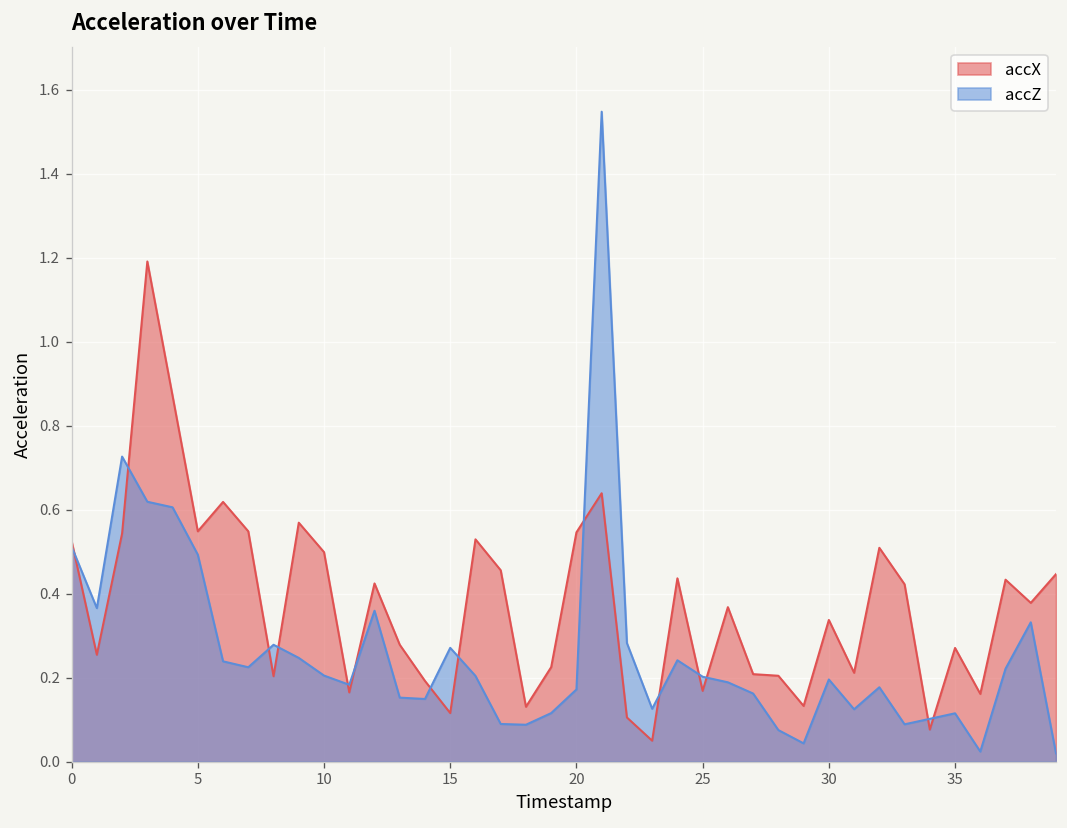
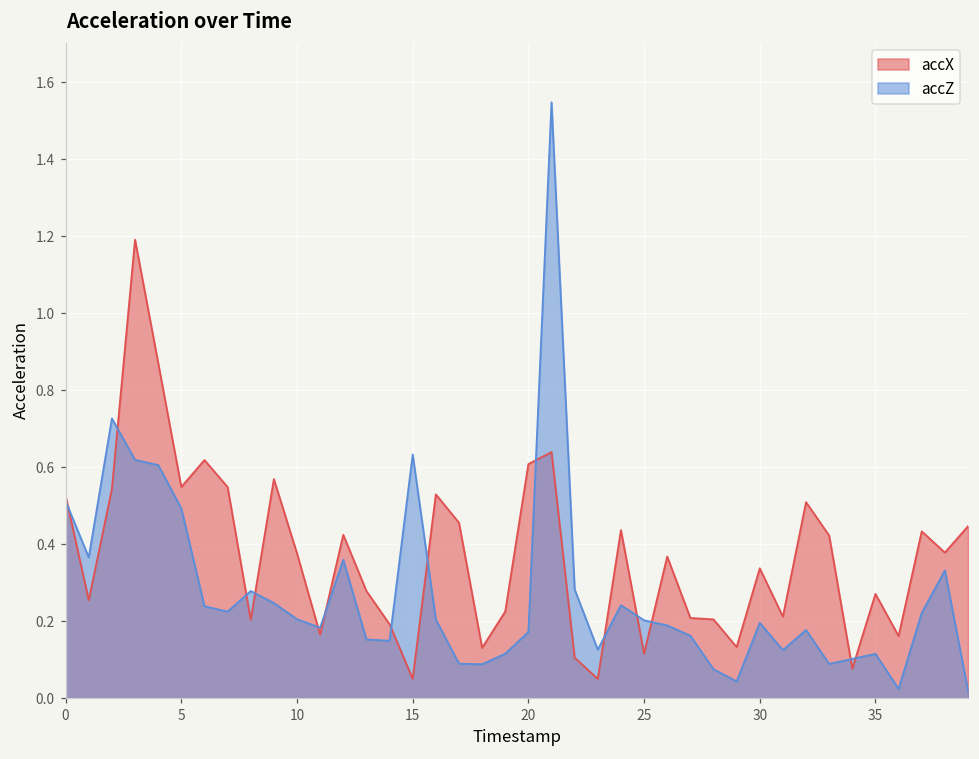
  {
    "accX": {
      "0": 0.53,
      "5": 0.55,
-     "10": 0.50,
-     "15": 0.12,
-     "20": 0.55,
-     "25": 0.17,
+     "10": 0.38,
+     "15": 0.05,
+     "20": 0.61,
+     "25": 0.12,
      "30": 0.34,
      "35": 0.27
    },
    "accZ": {
      "0": 0.51,
      "5": 0.49,
      "10": 0.21,
-     "15": 0.27,
+     "15": 0.63,
      "20": 0.17,
      "25": 0.20,
      "30": 0.20,
      "35": 0.12
    }
  }
